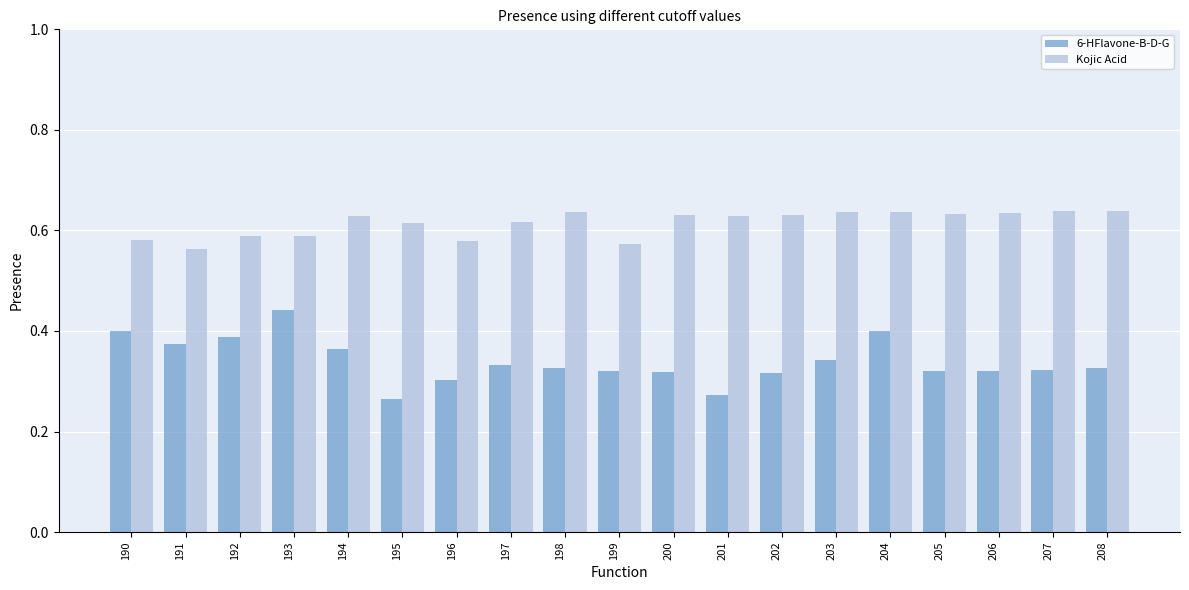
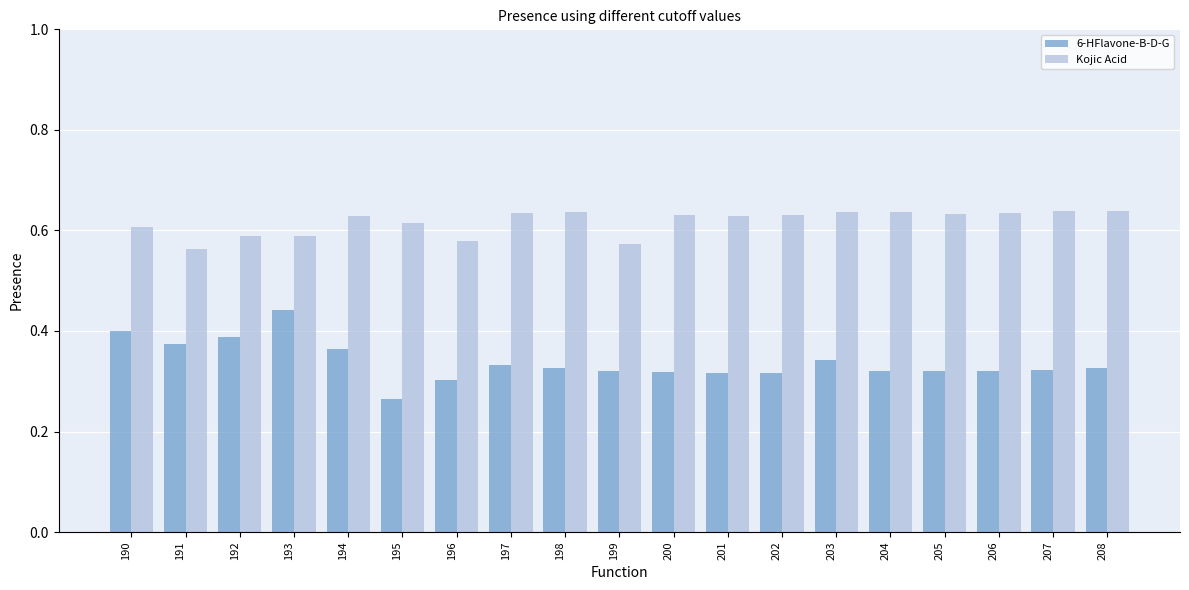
  {
    "6-HFlavone-B-D-G": {
      "190": 0.40,
      "191": 0.37,
      "192": 0.39,
      "193": 0.44,
      "194": 0.36,
      "195": 0.26,
      "196": 0.30,
      "197": 0.33,
      "198": 0.33,
      "199": 0.32,
      "200": 0.32,
-     "201": 0.27,
+     "201": 0.32,
      "202": 0.32,
      "203": 0.34,
-     "204": 0.40,
+     "204": 0.32,
      "205": 0.32,
      "206": 0.32,
      "207": 0.32,
      "208": 0.33
    },
    "Kojic Acid": {
-     "190": 0.58,
+     "190": 0.61,
      "191": 0.56,
      "192": 0.59,
      "193": 0.59,
      "194": 0.63,
      "195": 0.61,
      "196": 0.58,
-     "197": 0.62,
+     "197": 0.64,
      "198": 0.64,
      "199": 0.57,
      "200": 0.63,
      "201": 0.63,
      "202": 0.63,
      "203": 0.64,
      "204": 0.64,
      "205": 0.63,
      "206": 0.63,
      "207": 0.64,
      "208": 0.64
    }
  }
